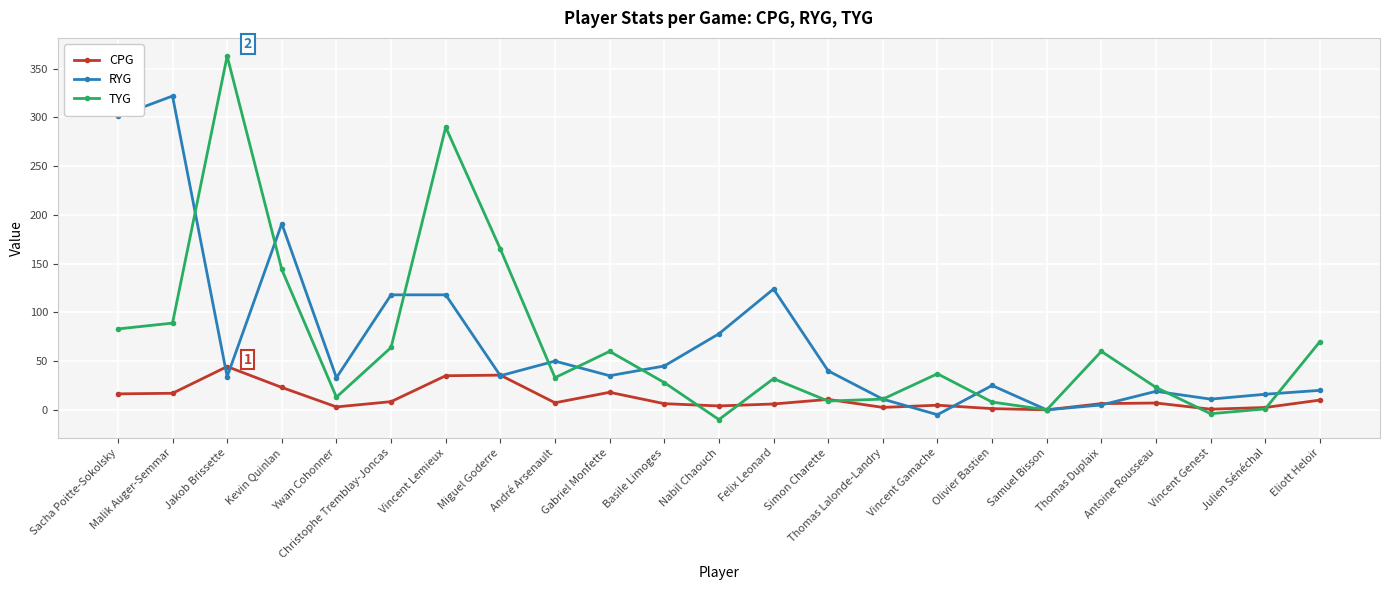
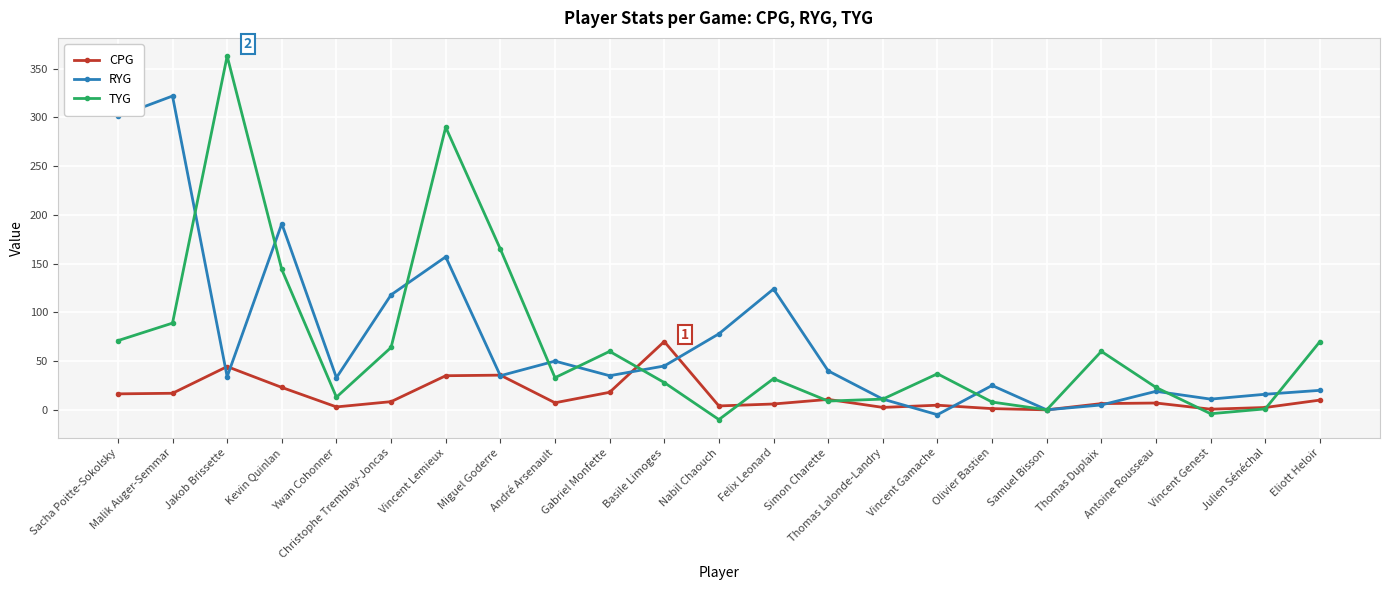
  {
    "CPG": {
      "Sacha Poitte-Sokolsky": 20,
      "Malik Auger-Semmar": 20,
      "Jakob Brissette": 40,
      "Kevin Quinlan": 20,
      "Ywan Cohonner": 0,
      "Christophe Tremblay-Joncas": 10,
      "Vincent Lemieux": 40,
      "André Arsenault": 10,
      "Gabriel Monfette": 20,
-     "Basile Limoges": 10,
+     "Basile Limoges": 70,
      "Nabil Chaouch": 0,
      "Felix Leonard": 10,
      "Thomas Lalonde-Landry": 0,
      "Vincent Gamache": 0,
      "Olivier Bastien": 0,
      "Antoine Rousseau": 10,
      "Vincent Genest": 0,
      "Eliott Heloir": 10
    },
    "RYG": {
      "Sacha Poitte-Sokolsky": 300,
      "Malik Auger-Semmar": 320,
      "Jakob Brissette": 30,
      "Kevin Quinlan": 190,
      "Ywan Cohonner": 30,
      "Christophe Tremblay-Joncas": 120,
-     "Vincent Lemieux": 120,
+     "Vincent Lemieux": 160,
      "André Arsenault": 50,
      "Gabriel Monfette": 40,
      "Basile Limoges": 50,
      "Nabil Chaouch": 80,
      "Felix Leonard": 120,
      "Simon Charette": 40,
      "Vincent Gamache": -10,
      "Olivier Bastien": 30,
      "Antoine Rousseau": 20,
      "Vincent Genest": 10,
      "Julien Sénéchal": 20,
      "Eliott Heloir": 20
    },
    "TYG": {
-     "Sacha Poitte-Sokolsky": 80,
+     "Sacha Poitte-Sokolsky": 70,
      "Malik Auger-Semmar": 90,
      "Kevin Quinlan": 140,
      "Ywan Cohonner": 10,
      "Christophe Tremblay-Joncas": 60,
      "Vincent Lemieux": 290,
      "Miguel Goderre": 170,
      "André Arsenault": 30,
      "Gabriel Monfette": 60,
      "Basile Limoges": 30,
      "Nabil Chaouch": -10,
      "Felix Leonard": 30,
      "Vincent Gamache": 40,
      "Olivier Bastien": 10,
      "Thomas Duplaix": 60,
      "Antoine Rousseau": 20,
      "Vincent Genest": 0,
      "Eliott Heloir": 70
    }
  }
